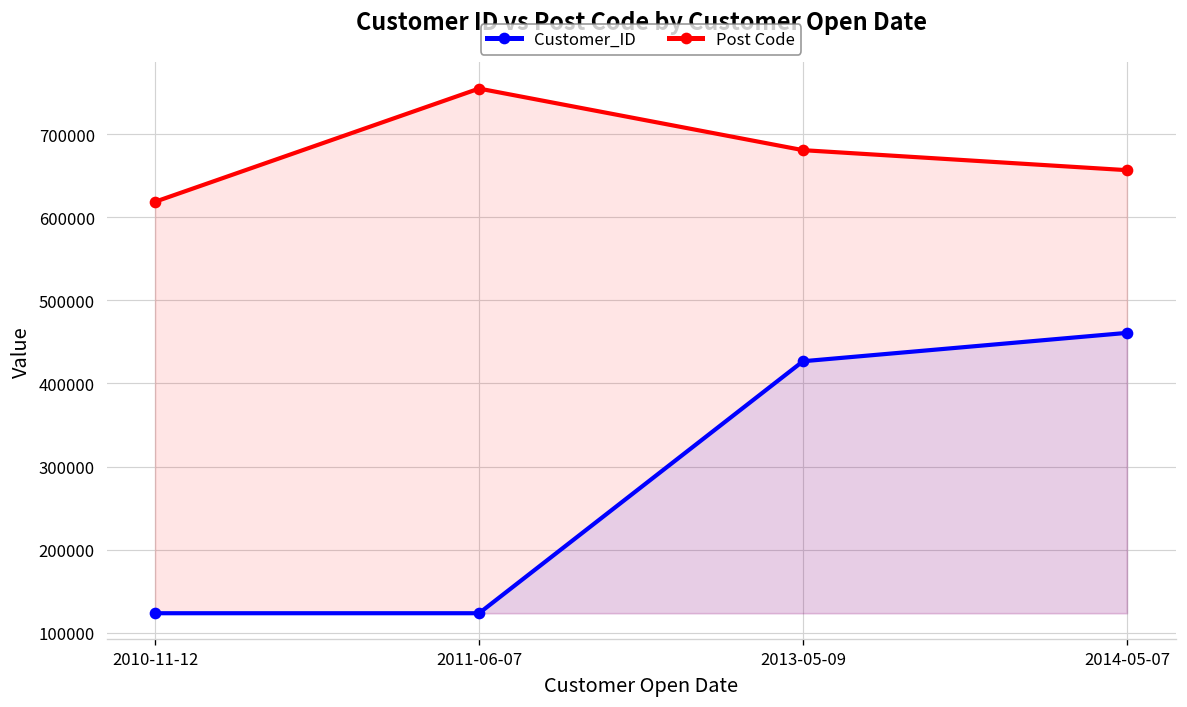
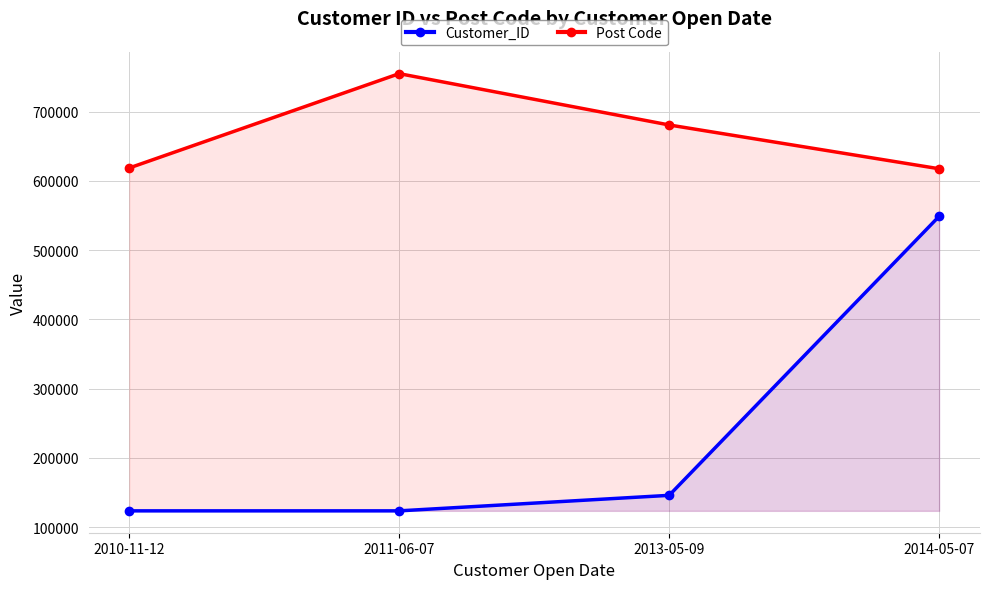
  {
    "Customer_ID": {
      "2010-11-12": 120000,
      "2011-06-07": 120000,
-     "2013-05-09": 430000,
-     "2014-05-07": 460000
+     "2013-05-09": 150000,
+     "2014-05-07": 550000
    },
    "Post Code": {
      "2010-11-12": 620000,
      "2011-06-07": 750000,
      "2013-05-09": 680000,
-     "2014-05-07": 660000
+     "2014-05-07": 620000
    }
  }
